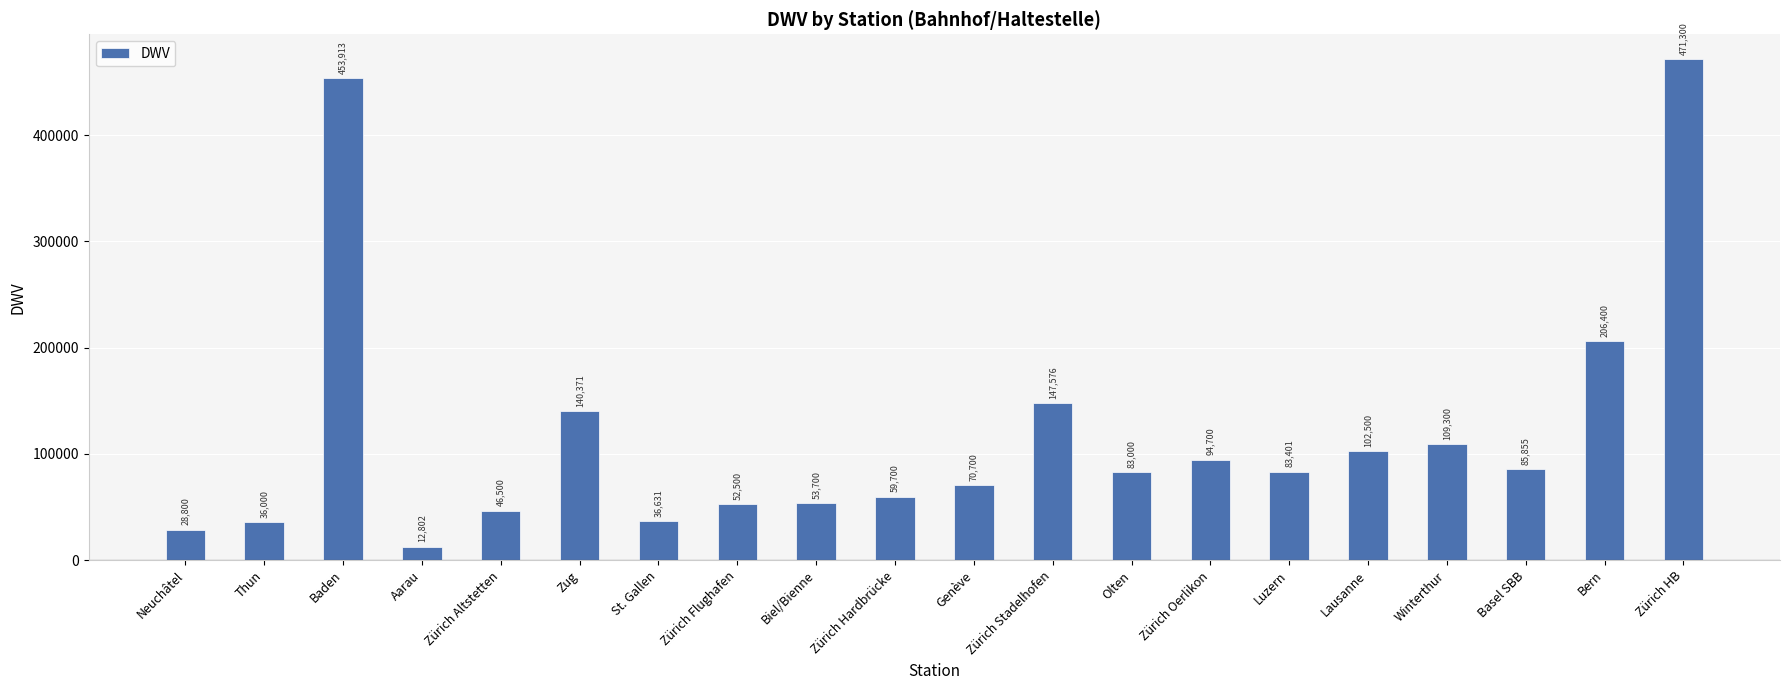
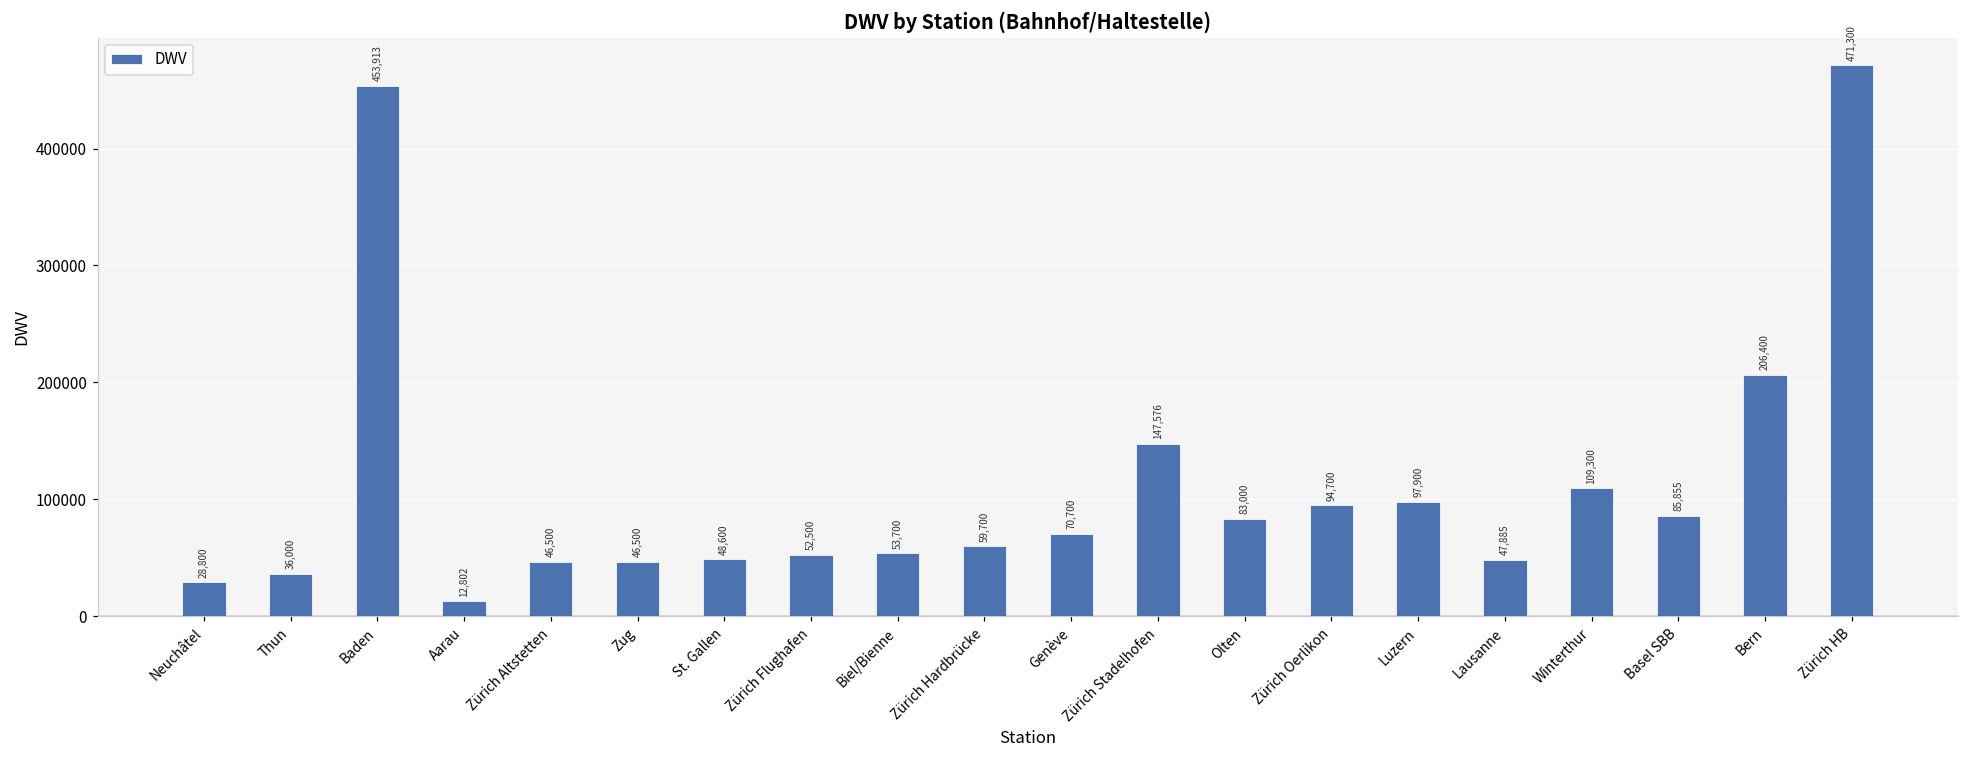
  {
    "Neuchâtel": "28,800",
    "Thun": "36,000",
    "Baden": "453,913",
    "Aarau": "12,802",
    "Zürich Altstetten": "46,500",
-   "Zug": "140,371",
-   "St. Gallen": "36,631",
+   "Zug": "46,500",
+   "St. Gallen": "48,600",
    "Zürich Flughafen": "52,500",
    "Biel/Bienne": "53,700",
    "Zürich Hardbrücke": "59,700",
    "Genève": "70,700",
    "Zürich Stadelhofen": "147,576",
    "Olten": "83,000",
    "Zürich Oerlikon": "94,700",
-   "Luzern": "83,401",
-   "Lausanne": "102,500",
+   "Luzern": "97,900",
+   "Lausanne": "47,885",
    "Winterthur": "109,300",
    "Basel SBB": "85,855",
    "Bern": "206,400",
    "Zürich HB": "471,300"
  }
